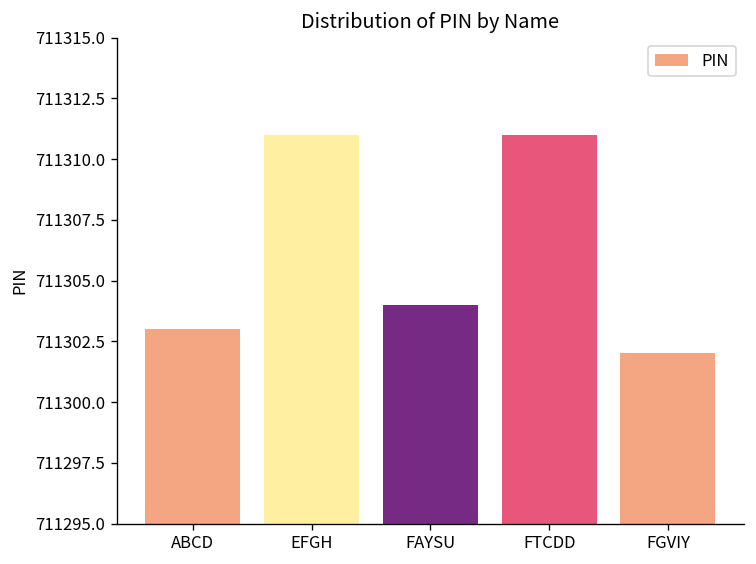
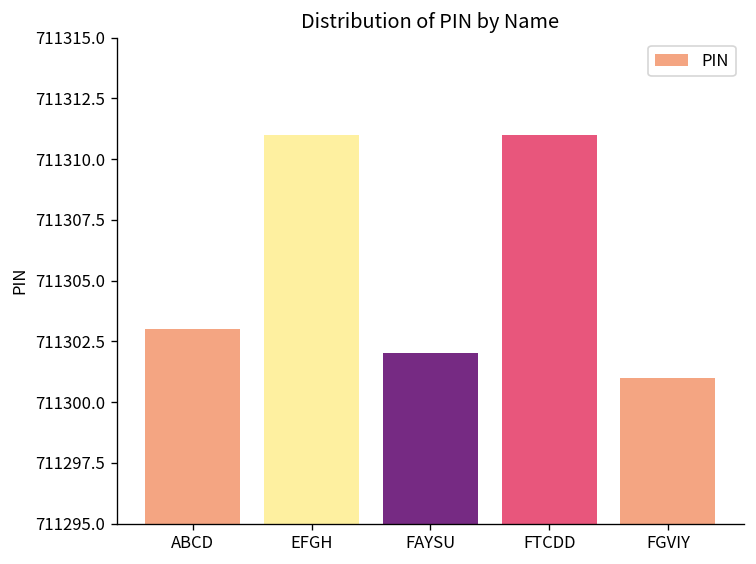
  {
    "ABCD": 711303,
    "EFGH": 711311,
-   "FAYSU": 711304,
+   "FAYSU": 711302,
    "FTCDD": 711311,
-   "FGVIY": 711302
+   "FGVIY": 711301
  }
